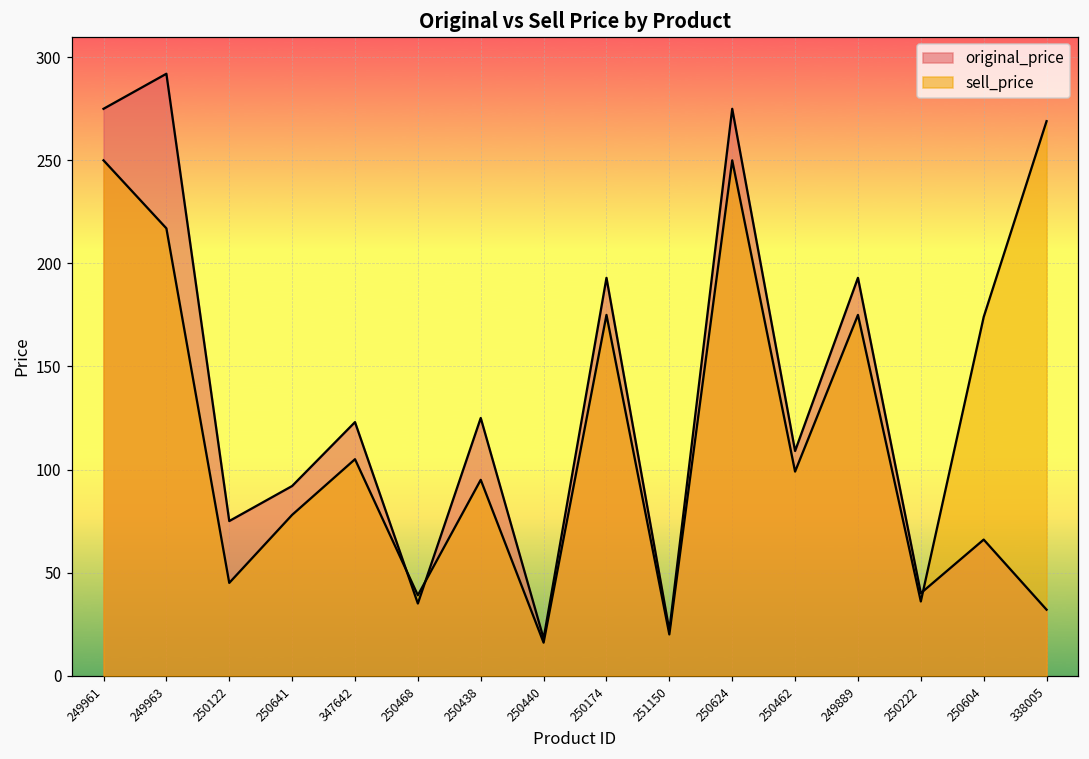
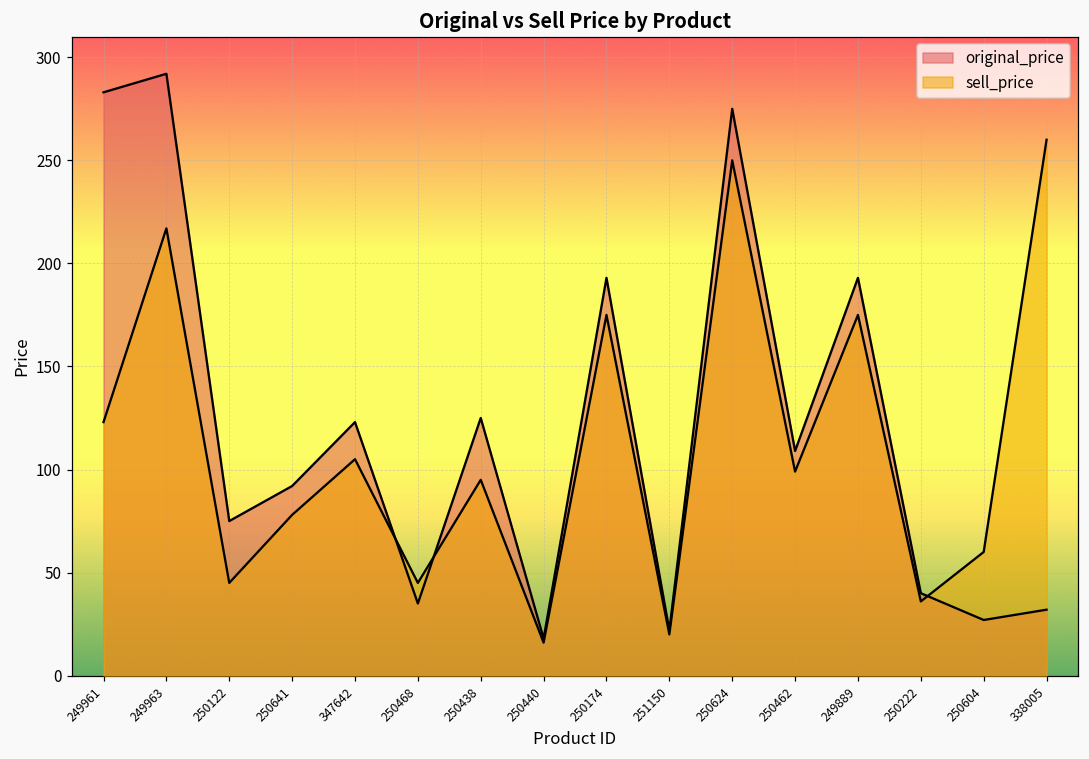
  {
    "original_price": {
-     "249961": 275,
+     "249961": 283,
      "249963": 292,
      "250122": 75,
      "250641": 92,
      "347642": 123,
      "250468": 35,
      "250438": 125,
      "250440": 18,
      "250174": 193,
      "251150": 22,
      "250624": 275,
      "250462": 109,
      "249889": 193,
      "250222": 40,
-     "250604": 66,
+     "250604": 27,
      "338005": 32
    },
    "sell_price": {
-     "249961": 250,
+     "249961": 123,
      "249963": 217,
      "250122": 45,
      "250641": 78,
      "347642": 105,
-     "250468": 39,
+     "250468": 45,
      "250438": 95,
      "250440": 16,
      "250174": 175,
      "251150": 20,
      "250624": 250,
      "250462": 99,
      "249889": 175,
      "250222": 36,
-     "250604": 174,
-     "338005": 269
+     "250604": 60,
+     "338005": 260
    }
  }
